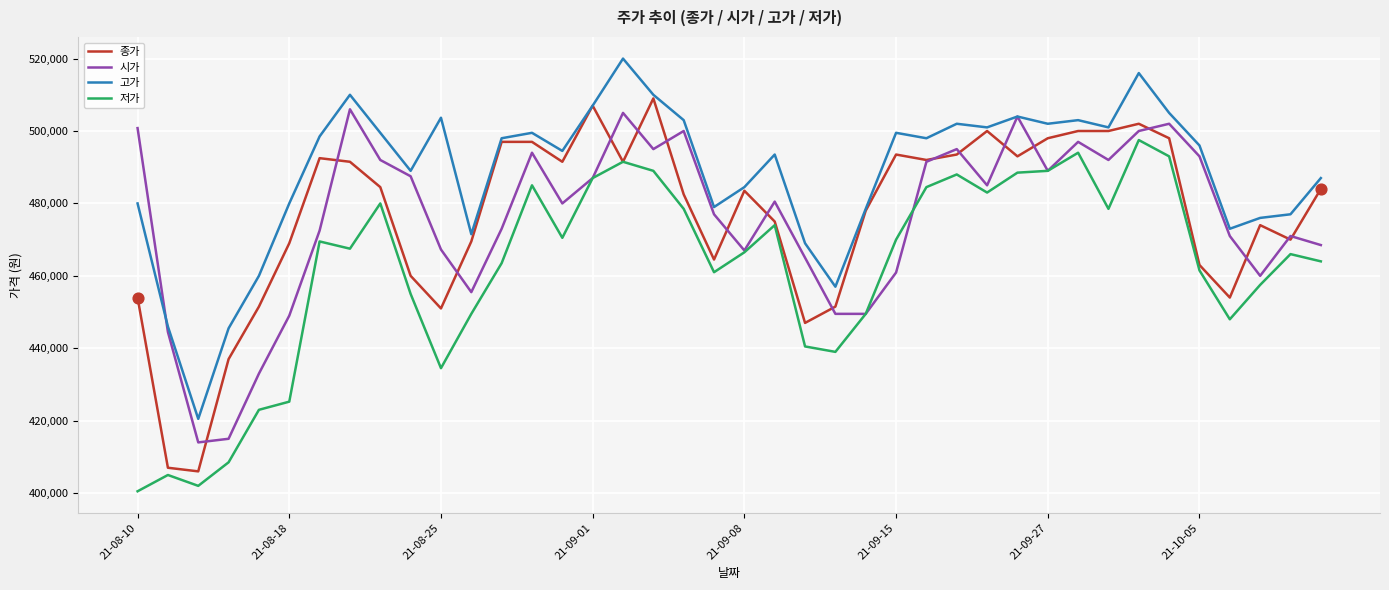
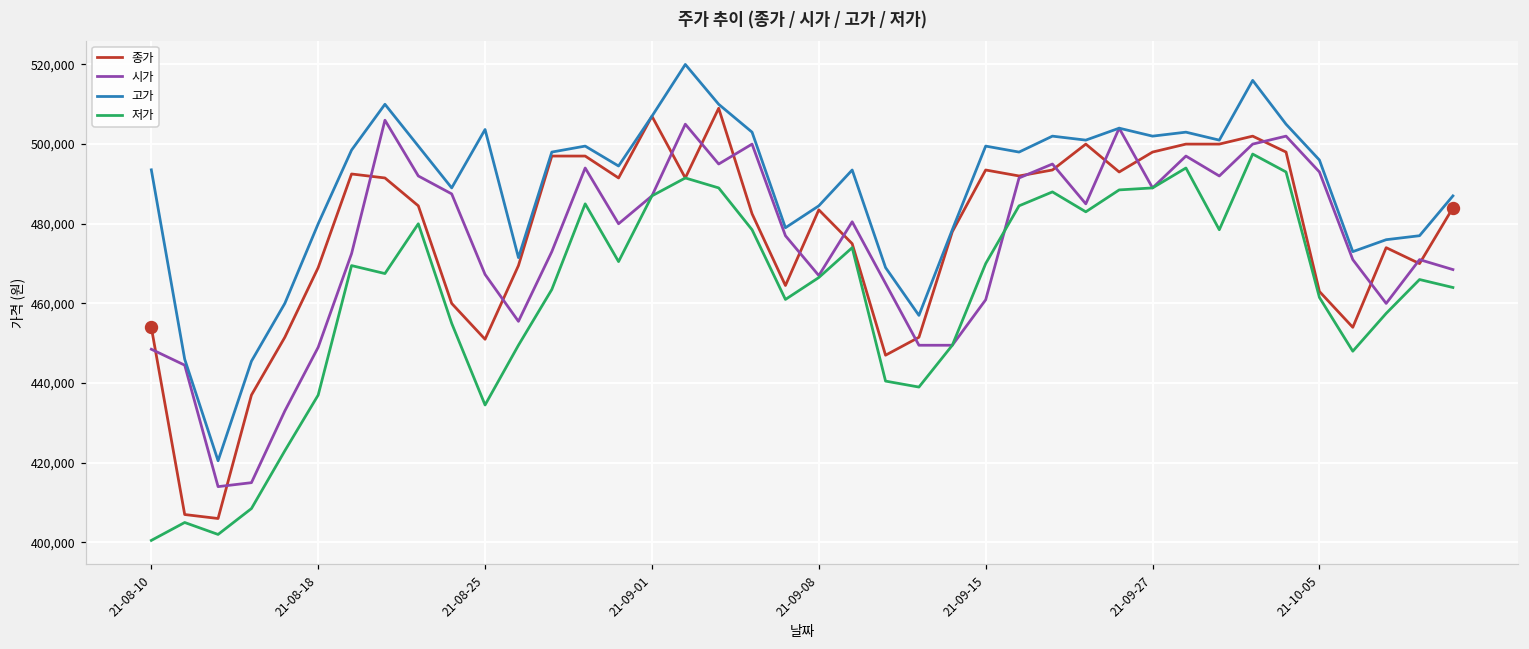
  {
    "시가": {
-     "21-08-10": "501,000",
+     "21-08-10": "449,000",
      "21-08-18": "449,000",
      "21-08-25": "467,000",
      "21-09-15": "461,000",
      "21-10-05": "493,000"
    },
    "고가": {
-     "21-08-10": "480,000",
+     "21-08-10": "494,000",
      "21-08-18": "480,000",
      "21-08-25": "504,000",
      "21-09-08": "485,000",
      "21-09-15": "500,000",
      "21-09-27": "502,000",
      "21-10-05": "496,000"
    },
    "저가": {
      "21-08-10": "401,000",
-     "21-08-18": "425,000",
+     "21-08-18": "437,000",
      "21-08-25": "435,000",
      "21-09-15": "470,000",
      "21-10-05": "462,000"
    }
  }
